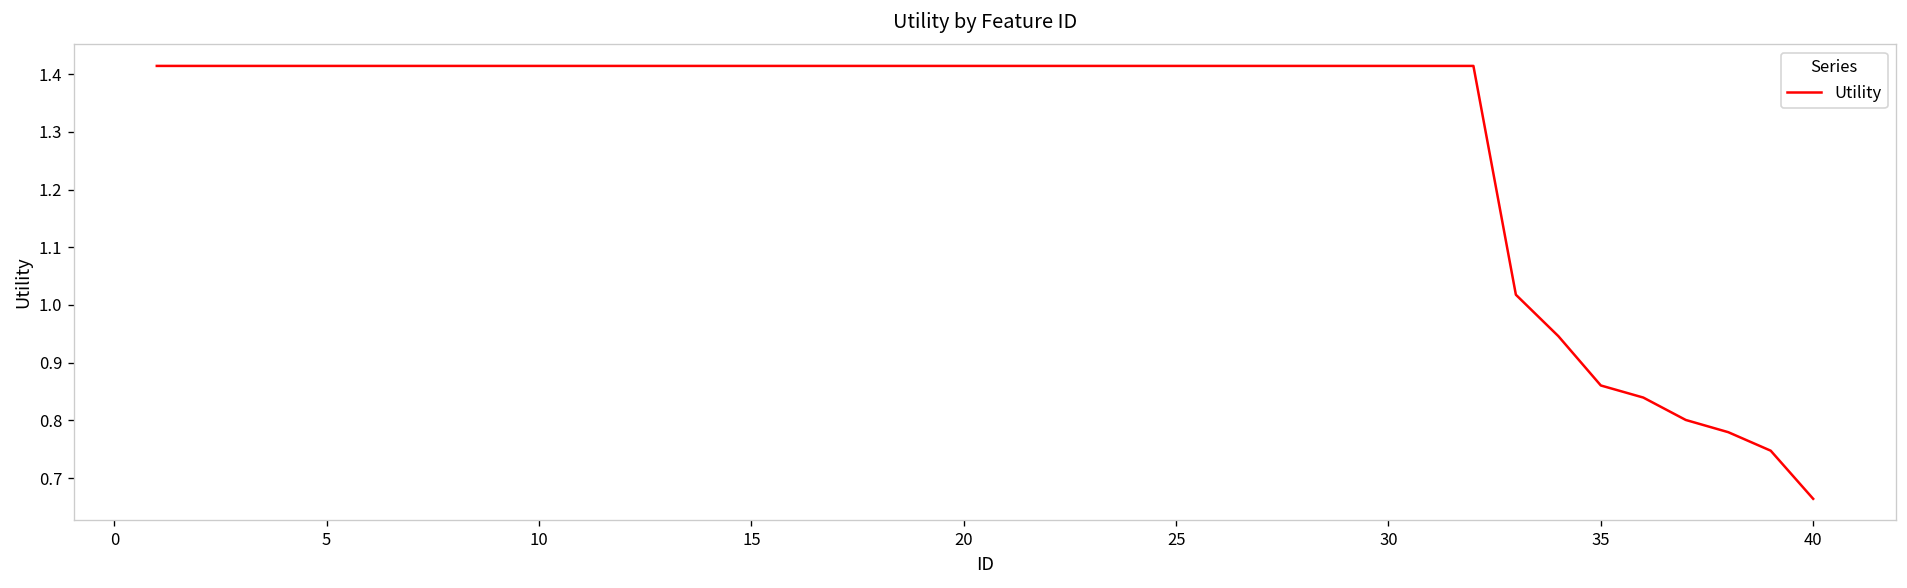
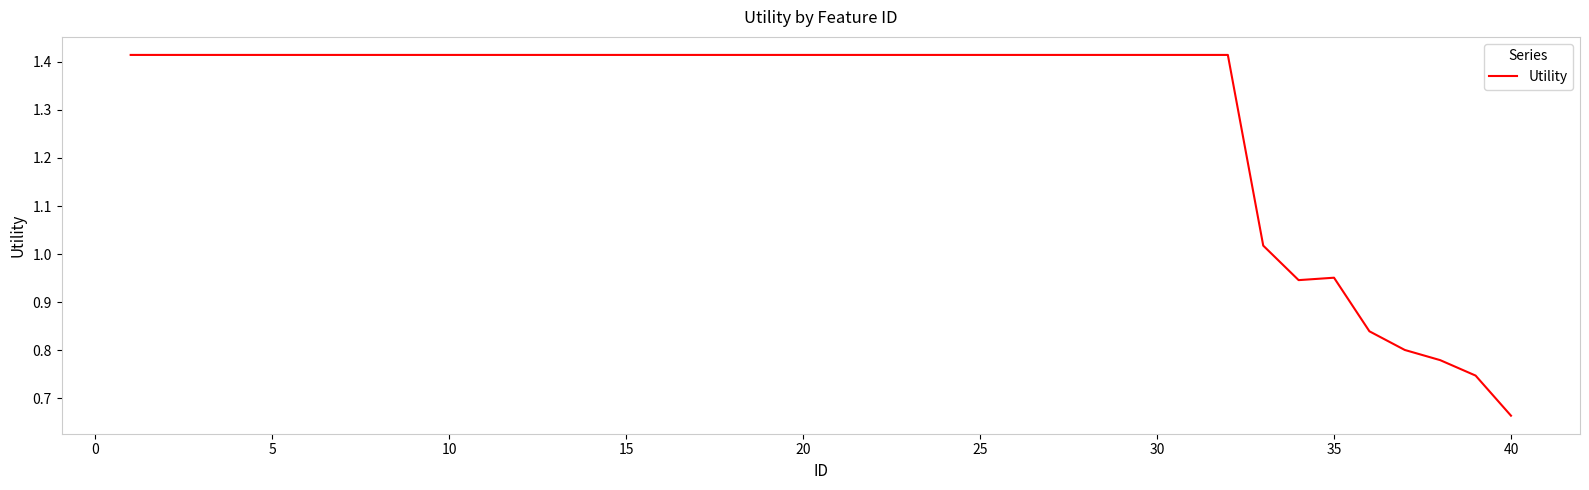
  {
    "5": 1.41,
    "10": 1.41,
    "15": 1.41,
    "20": 1.41,
    "25": 1.41,
    "30": 1.41,
-   "35": 0.86,
+   "35": 0.95,
    "40": 0.66
  }
